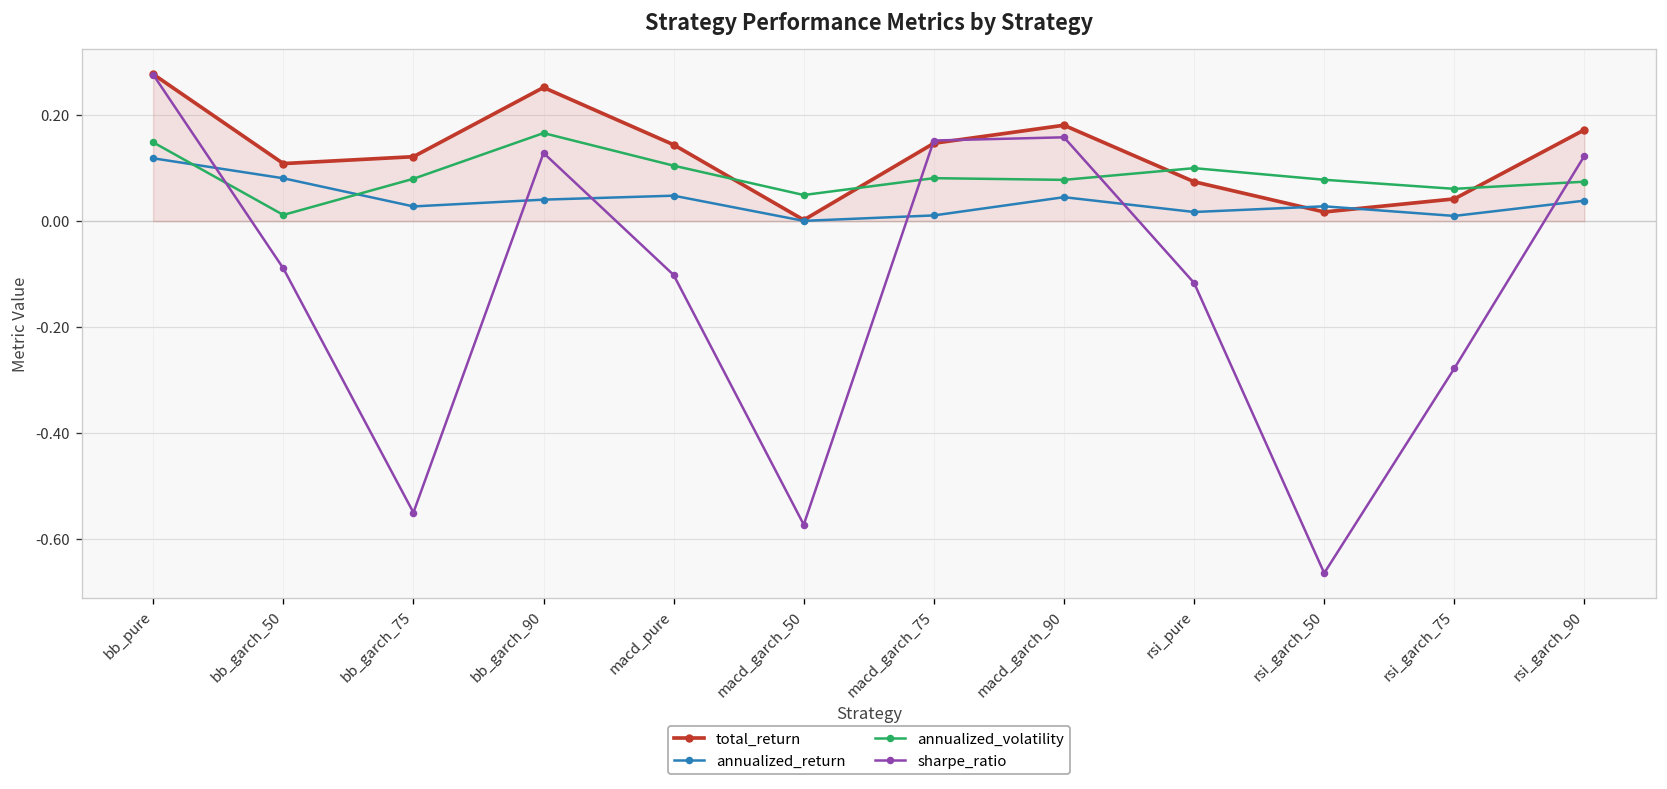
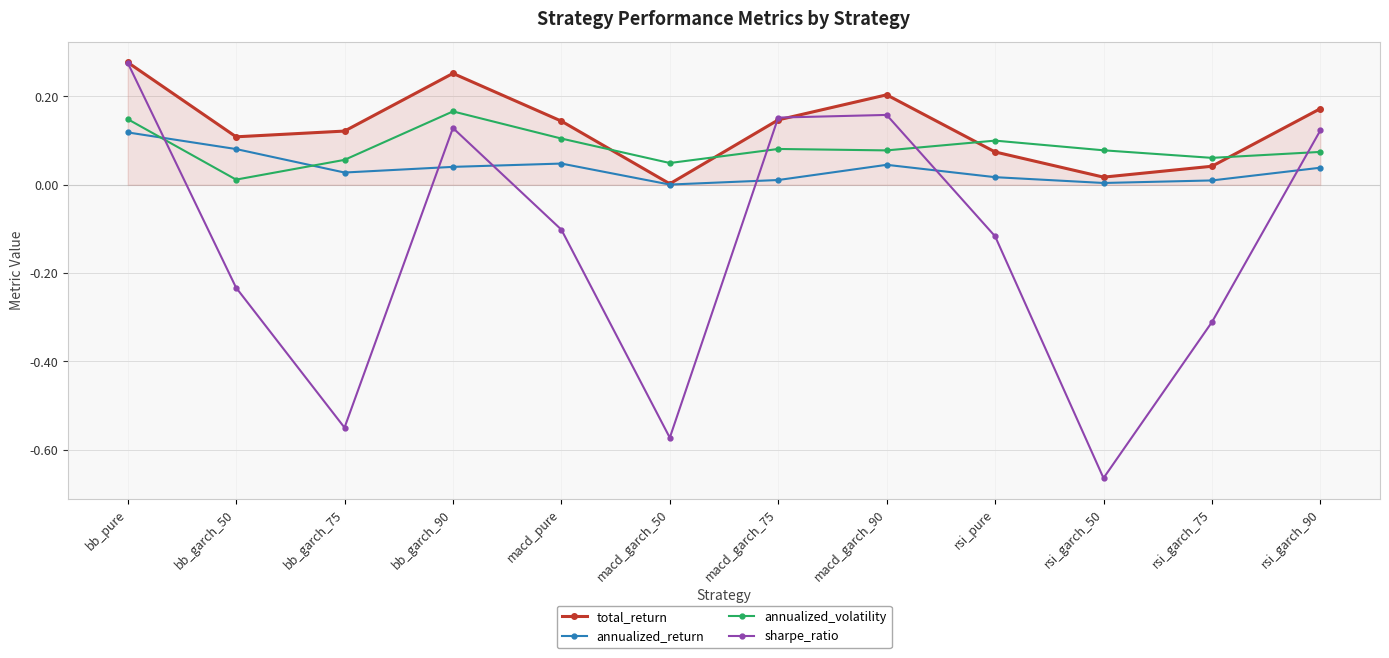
  {
    "total_return": {
      "bb_garch_50": 0.11,
      "bb_garch_75": 0.12,
      "bb_garch_90": 0.25,
      "macd_pure": 0.14,
-     "macd_garch_90": 0.18,
+     "macd_garch_90": 0.20,
      "rsi_pure": 0.07,
      "rsi_garch_50": 0.02,
      "rsi_garch_75": 0.04,
      "rsi_garch_90": 0.17
    },
    "annualized_return": {
      "bb_pure": 0.12,
      "bb_garch_50": 0.08,
      "bb_garch_75": 0.03,
      "bb_garch_90": 0.04,
      "macd_pure": 0.05,
      "macd_garch_75": 0.01,
      "macd_garch_90": 0.05,
      "rsi_pure": 0.02,
-     "rsi_garch_50": 0.03,
+     "rsi_garch_50": 0.00,
      "rsi_garch_75": 0.01,
      "rsi_garch_90": 0.04
    },
    "annualized_volatility": {
      "bb_pure": 0.15,
      "bb_garch_50": 0.01,
-     "bb_garch_75": 0.08,
+     "bb_garch_75": 0.06,
      "bb_garch_90": 0.17,
      "macd_pure": 0.10,
      "macd_garch_50": 0.05,
      "macd_garch_75": 0.08,
      "macd_garch_90": 0.08,
      "rsi_pure": 0.10,
      "rsi_garch_50": 0.08,
      "rsi_garch_75": 0.06,
      "rsi_garch_90": 0.07
    },
    "sharpe_ratio": {
-     "bb_garch_50": -0.09,
+     "bb_garch_50": -0.23,
      "bb_garch_75": -0.55,
      "bb_garch_90": 0.13,
      "macd_pure": -0.10,
      "macd_garch_50": -0.57,
      "macd_garch_90": 0.16,
      "rsi_pure": -0.12,
      "rsi_garch_50": -0.66,
-     "rsi_garch_75": -0.28,
+     "rsi_garch_75": -0.31,
      "rsi_garch_90": 0.12
    }
  }
